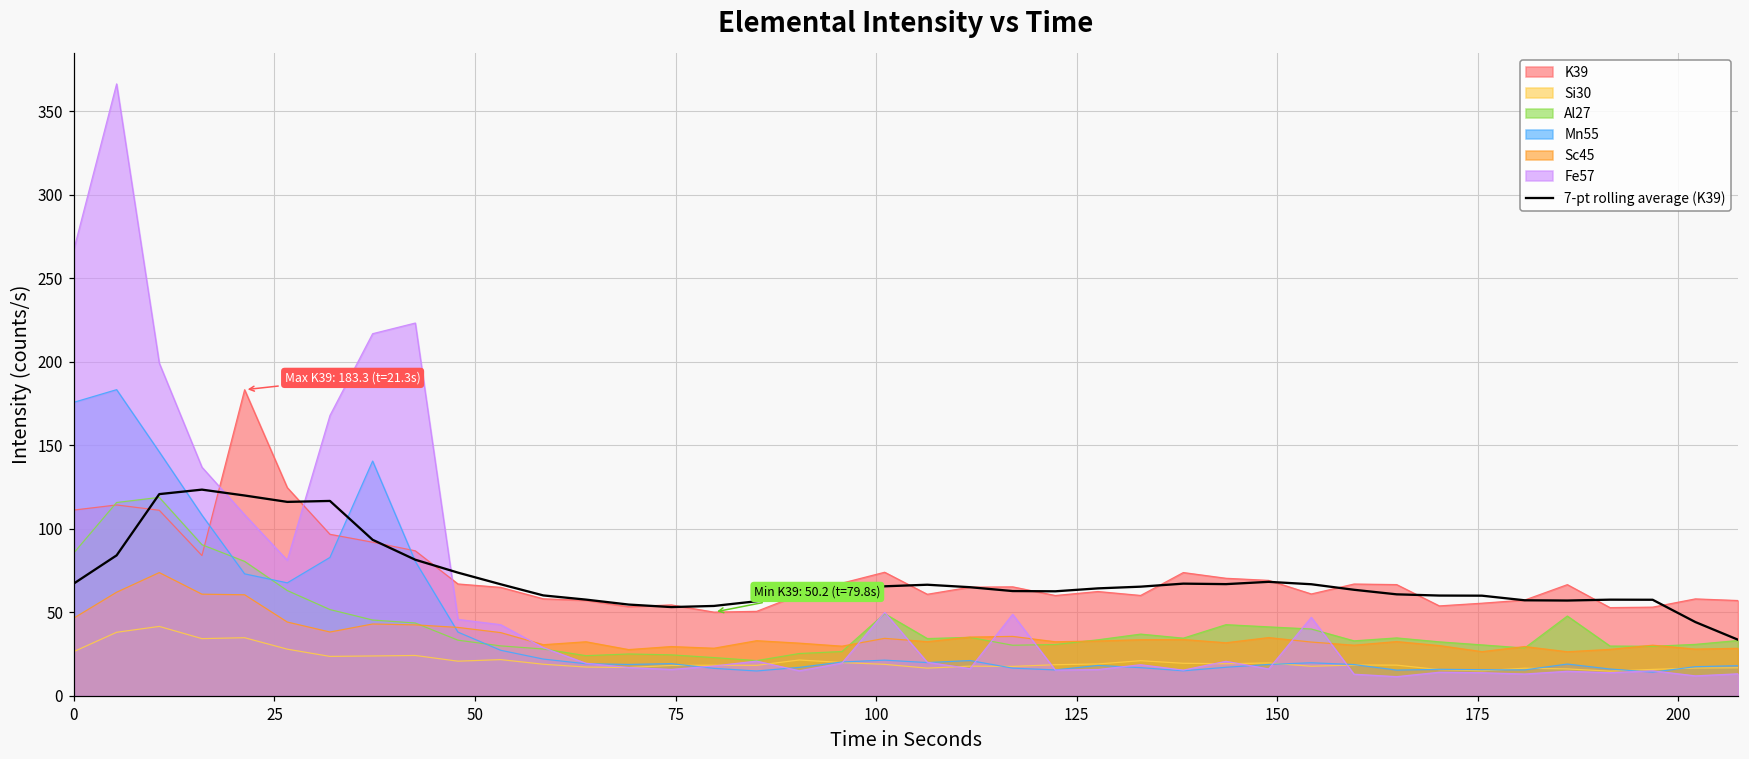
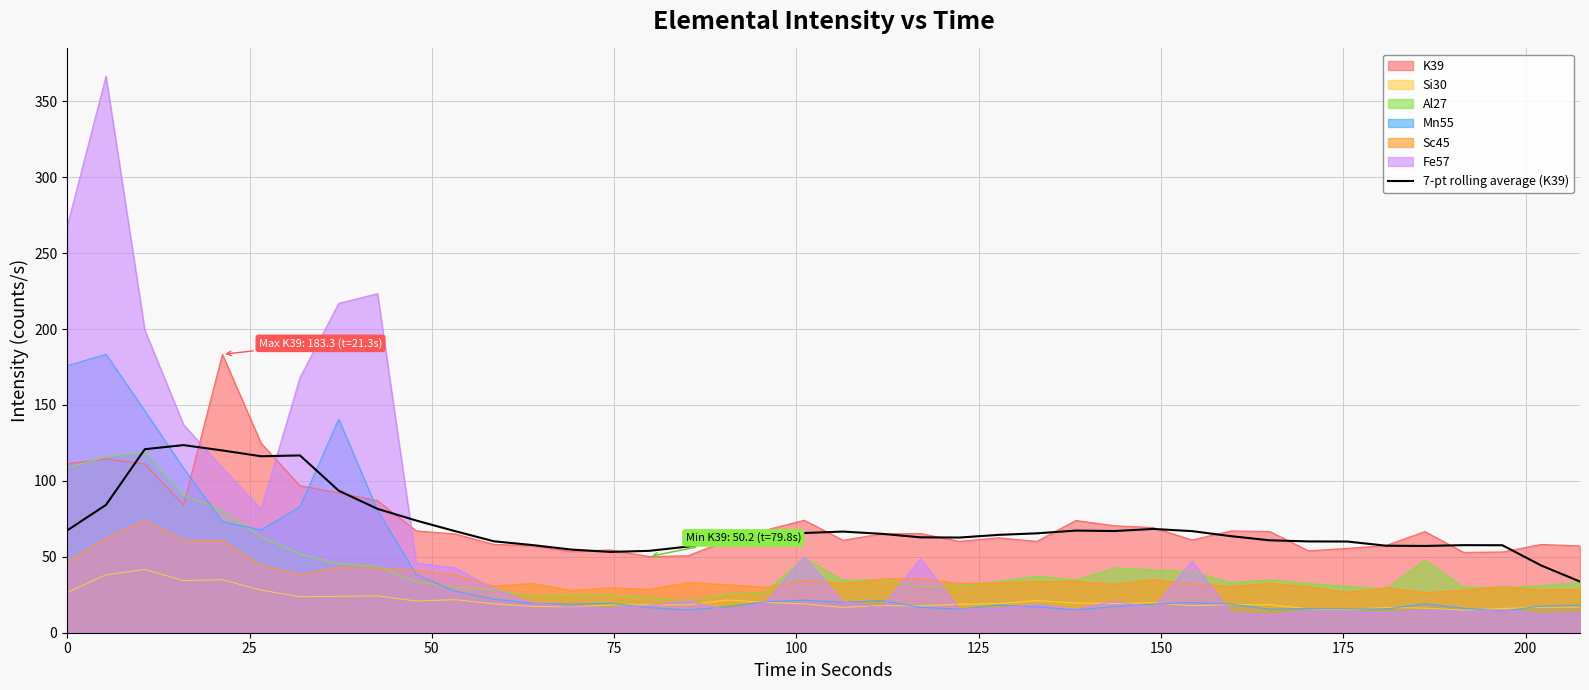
  {
    "K39": {
      "0": 111
    },
    "Al27": {
-     "0": 86
+     "0": 108
    },
    "Mn55": {
      "0": 176
    },
    "Fe57": {
      "0": 268
    },
    "7-pt rolling average (K39)": {
      "0": 67
    }
  }
